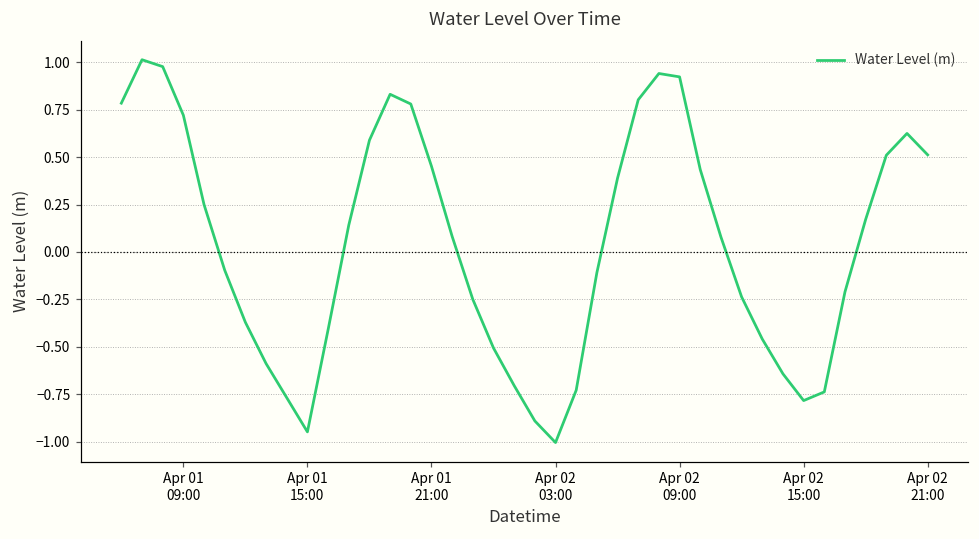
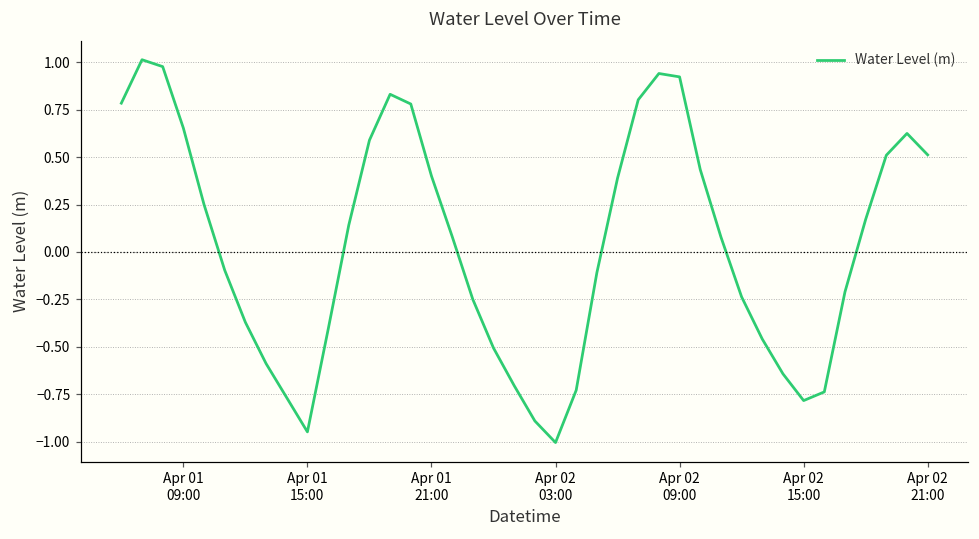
  {
-   "Apr 01 09:00": 0.72,
+   "Apr 01 09:00": 0.65,
    "Apr 01 15:00": -0.95,
-   "Apr 01 21:00": 0.45,
+   "Apr 01 21:00": 0.40,
    "Apr 02 03:00": -1.01,
    "Apr 02 09:00": 0.92,
    "Apr 02 15:00": -0.78,
    "Apr 02 21:00": 0.51
  }
